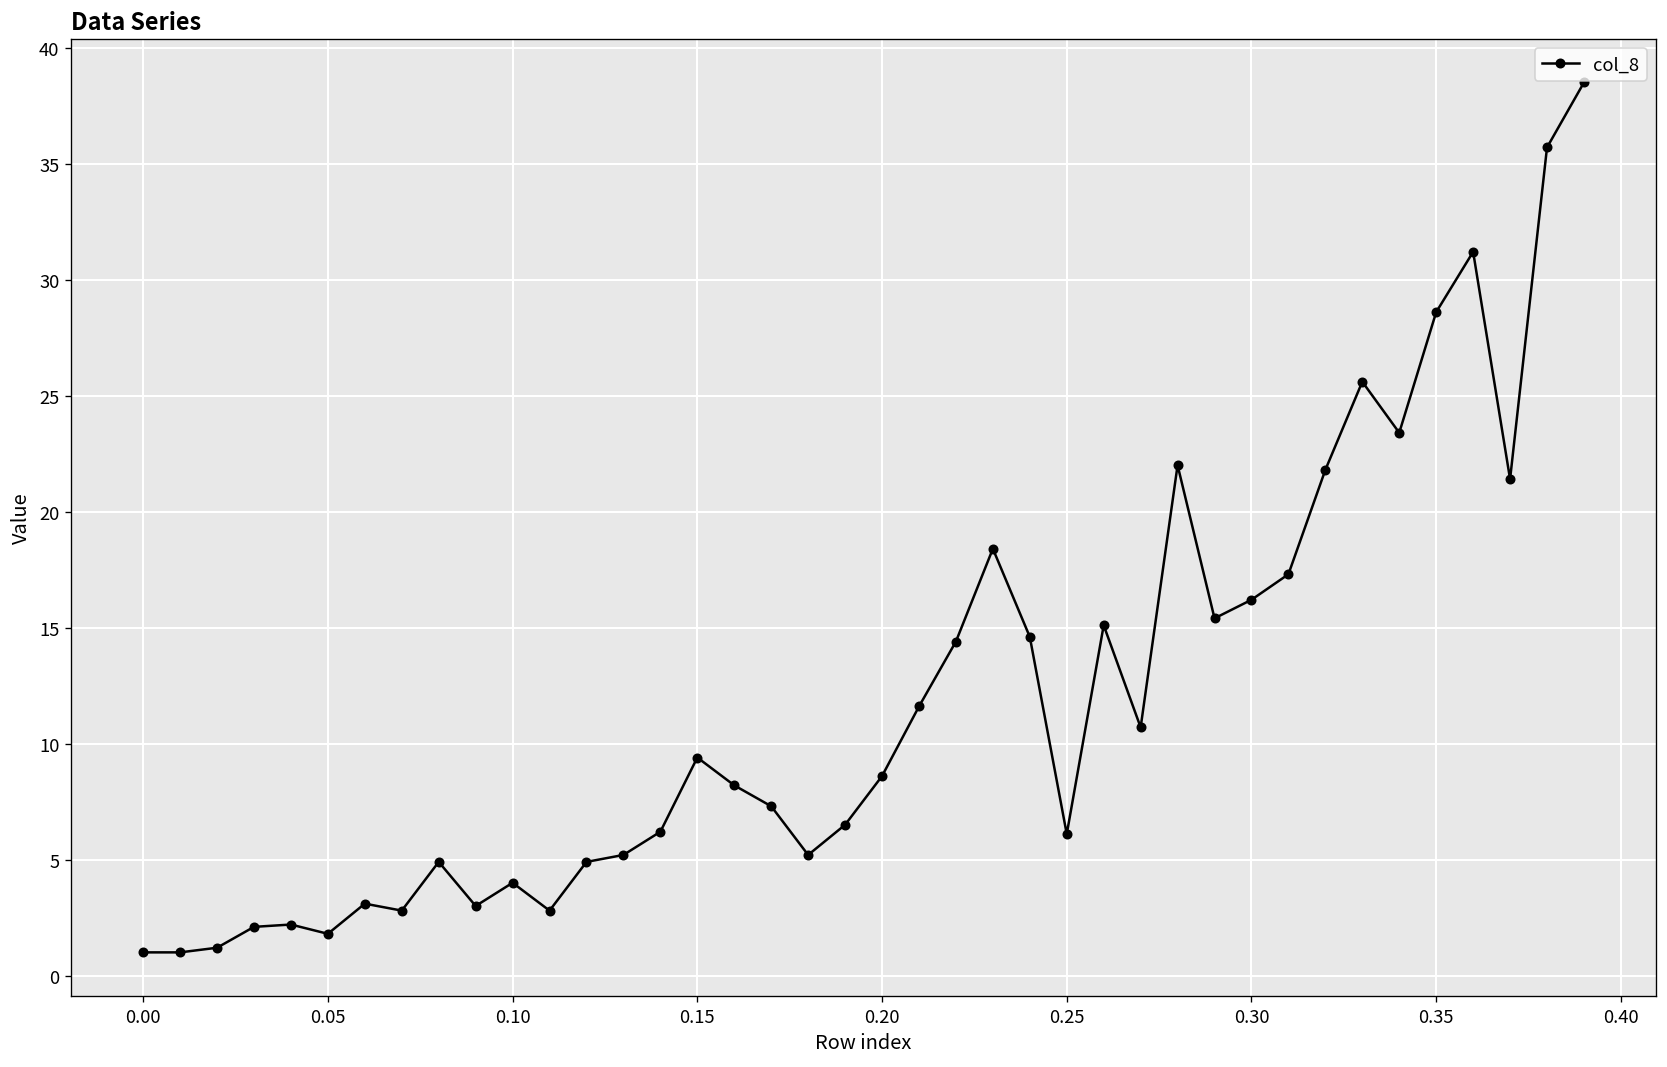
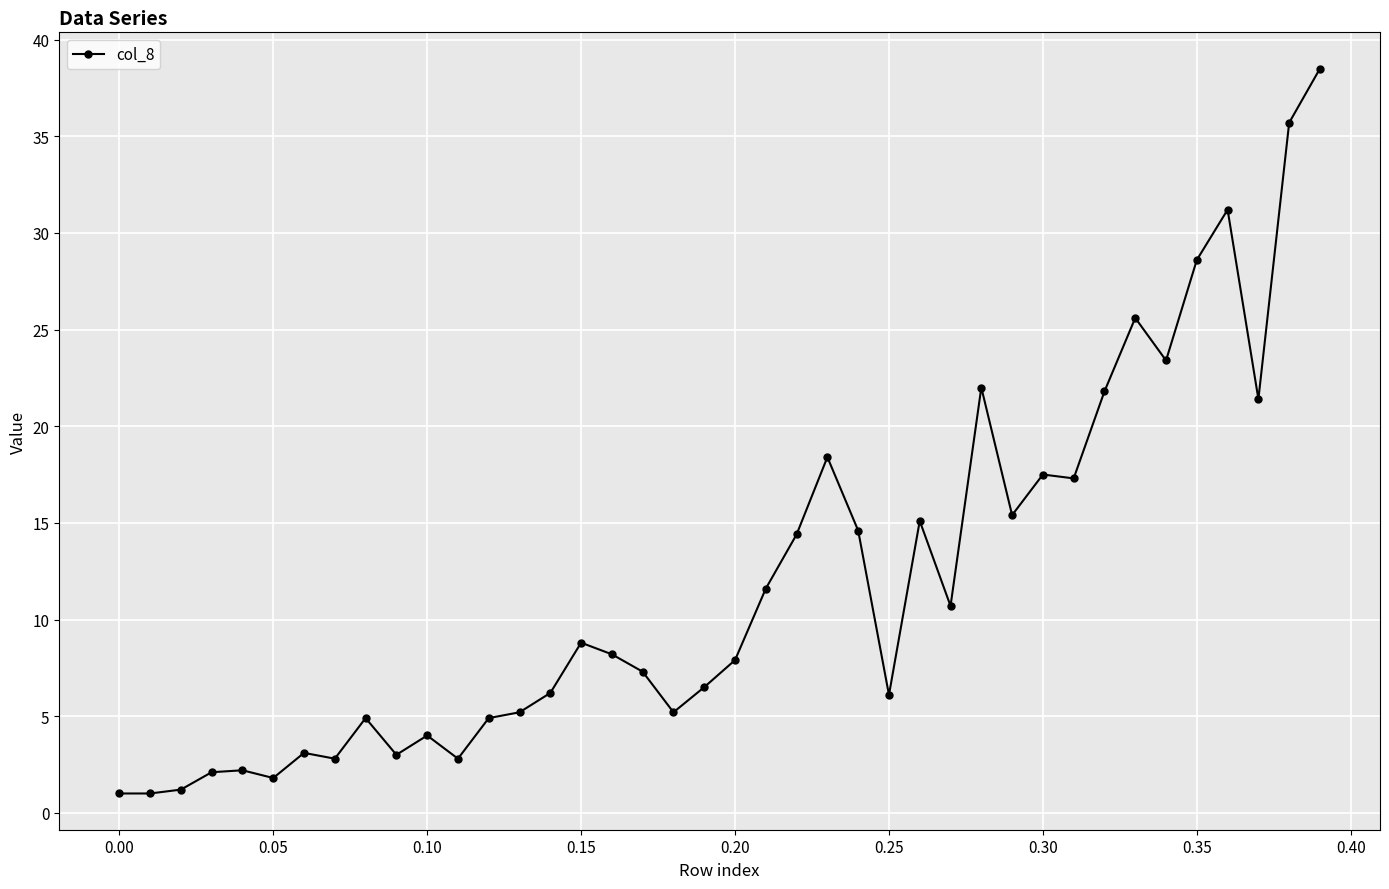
  {
    "0.00": 1.0,
    "0.05": 1.8,
    "0.10": 4.0,
-   "0.15": 9.4,
-   "0.20": 8.6,
+   "0.15": 8.8,
+   "0.20": 7.9,
    "0.25": 6.1,
-   "0.30": 16.2,
+   "0.30": 17.5,
    "0.35": 28.6
  }
